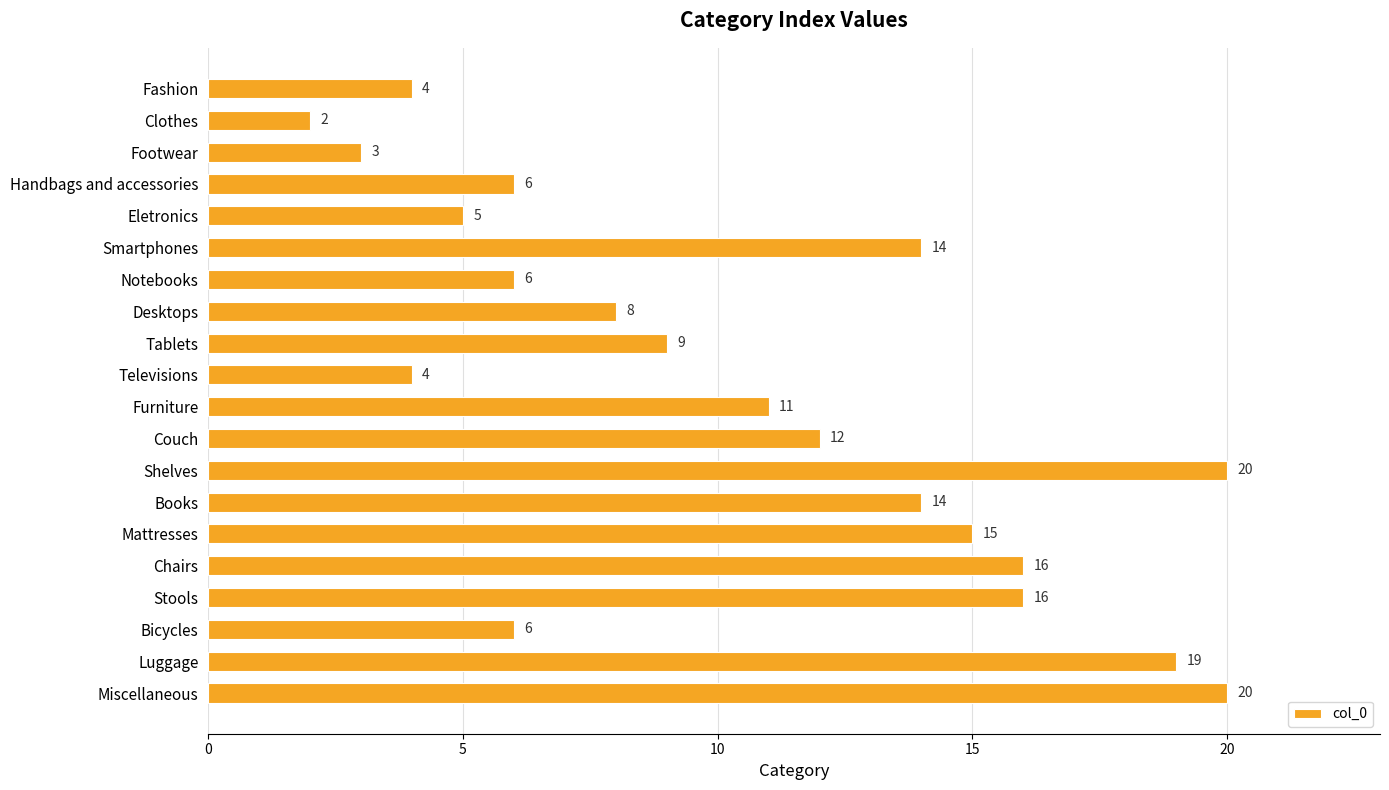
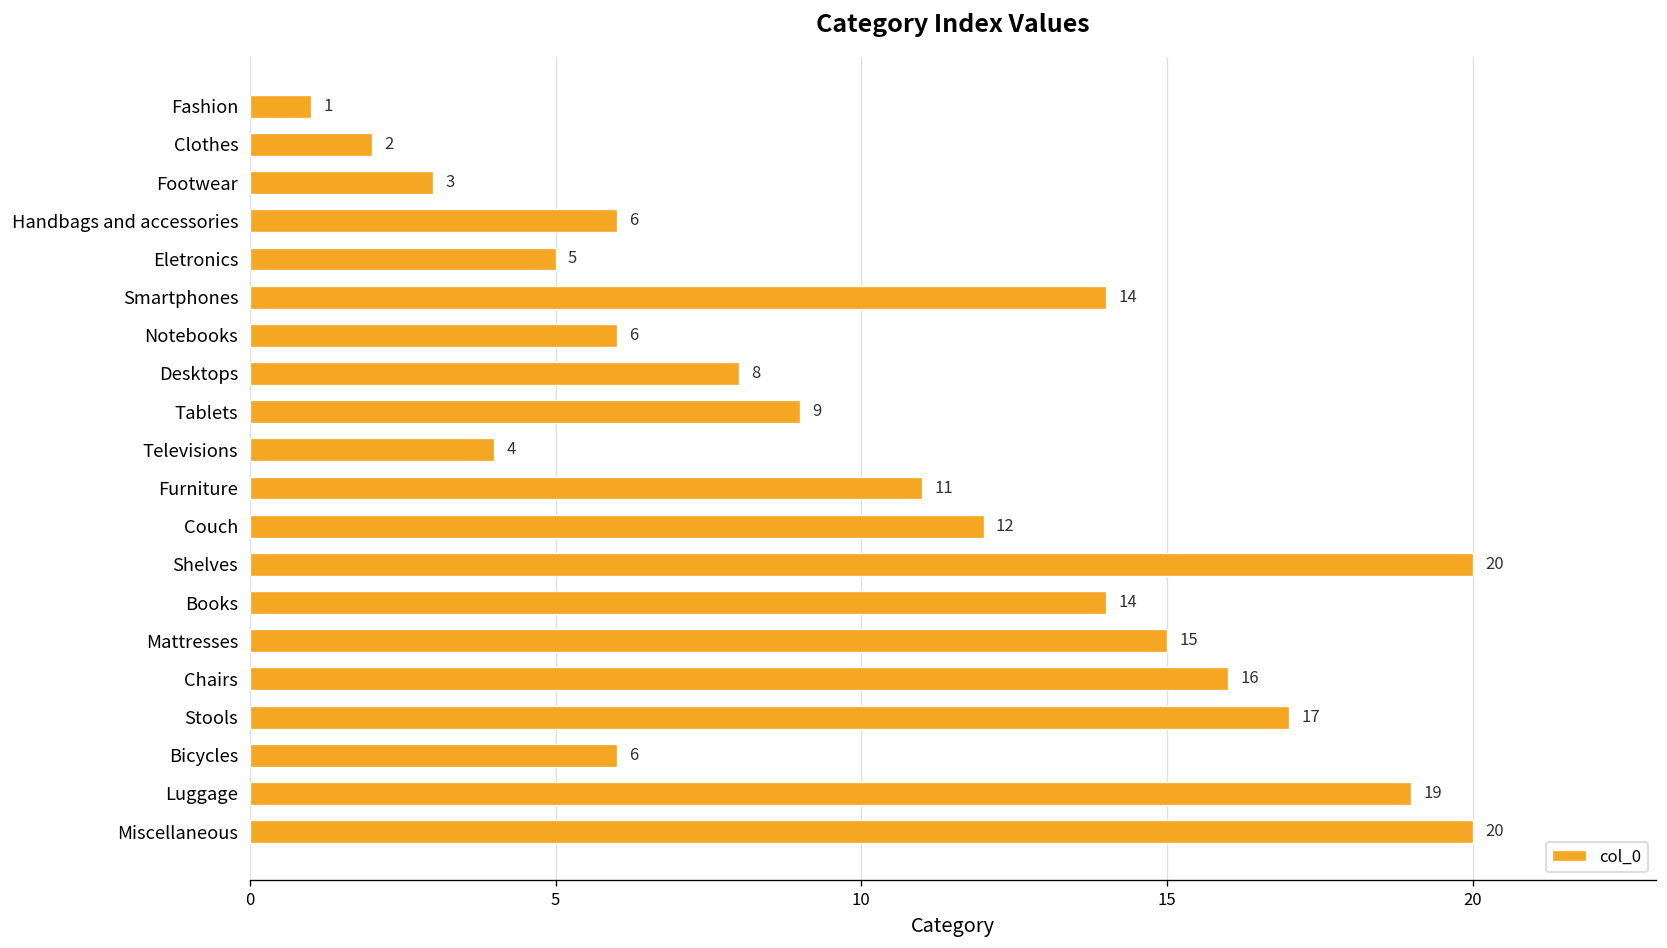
  {
-   "Fashion": 4,
+   "Fashion": 1,
    "Clothes": 2,
    "Footwear": 3,
    "Handbags and accessories": 6,
    "Eletronics": 5,
    "Smartphones": 14,
    "Notebooks": 6,
    "Desktops": 8,
    "Tablets": 9,
    "Televisions": 4,
    "Furniture": 11,
    "Couch": 12,
    "Shelves": 20,
    "Books": 14,
    "Mattresses": 15,
    "Chairs": 16,
-   "Stools": 16,
+   "Stools": 17,
    "Bicycles": 6,
    "Luggage": 19,
    "Miscellaneous": 20
  }
